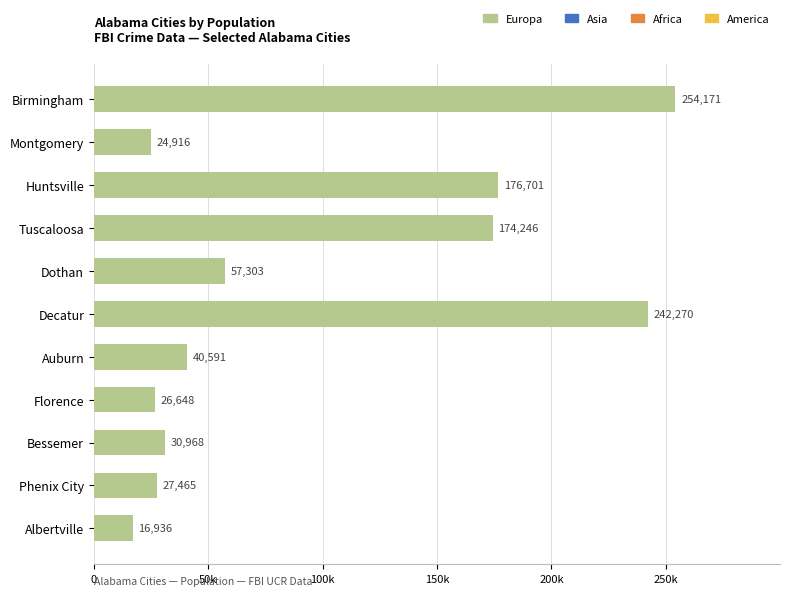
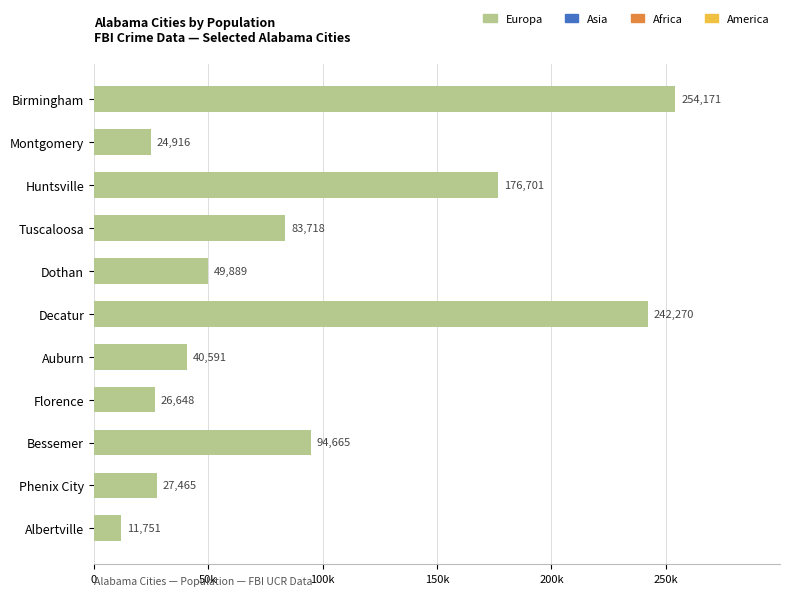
  {
    "Birmingham": "254,171",
    "Montgomery": "24,916",
    "Huntsville": "176,701",
-   "Tuscaloosa": "174,246",
-   "Dothan": "57,303",
+   "Tuscaloosa": "83,718",
+   "Dothan": "49,889",
    "Decatur": "242,270",
    "Auburn": "40,591",
    "Florence": "26,648",
-   "Bessemer": "30,968",
+   "Bessemer": "94,665",
    "Phenix City": "27,465",
-   "Albertville": "16,936"
+   "Albertville": "11,751"
  }
